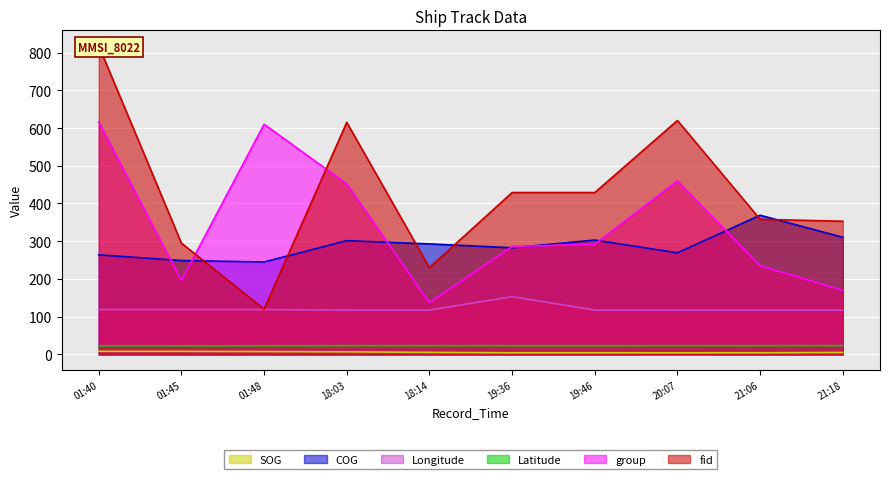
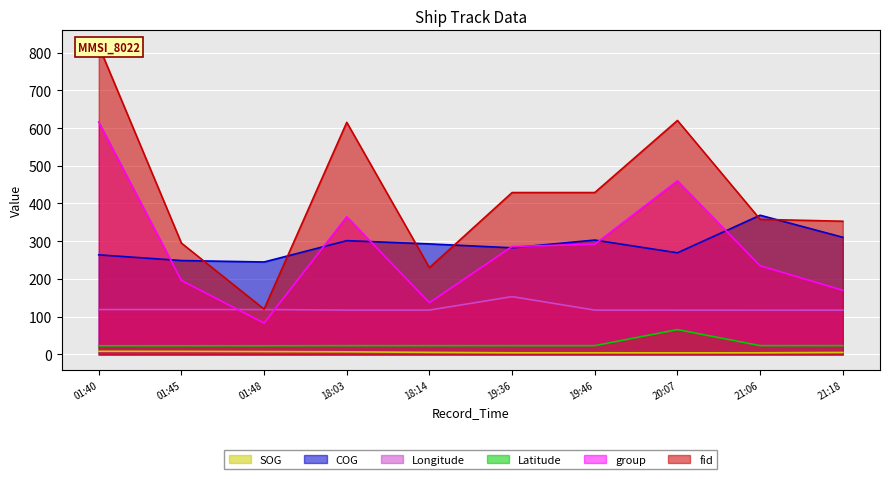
  {
    "SOG": {
      "01:40": 10,
      "01:45": 10,
      "01:48": 10,
      "18:03": 10,
      "18:14": 10,
      "19:36": 0,
      "19:46": 0,
      "20:07": 0,
      "21:06": 0,
      "21:18": 10
    },
    "COG": {
      "01:40": 260,
      "01:45": 250,
      "01:48": 250,
      "18:03": 300,
      "18:14": 290,
      "19:46": 300,
      "20:07": 270,
      "21:06": 370,
      "21:18": 310
    },
    "Longitude": {
      "01:40": 120,
      "01:45": 120,
      "18:03": 120,
      "18:14": 120,
      "19:36": 150,
      "19:46": 120,
      "20:07": 120,
      "21:06": 120,
      "21:18": 120
    },
    "Latitude": {
      "01:40": 20,
      "01:45": 20,
      "01:48": 20,
      "18:03": 20,
      "18:14": 20,
      "19:36": 20,
      "19:46": 20,
-     "20:07": 20,
+     "20:07": 70,
      "21:06": 20,
      "21:18": 20
    },
    "group": {
      "01:40": 620,
      "01:45": 200,
-     "01:48": 610,
-     "18:03": 450,
+     "01:48": 80,
+     "18:03": 370,
      "18:14": 140,
      "19:46": 290,
      "20:07": 460,
      "21:06": 240,
      "21:18": 170
    },
    "fid": {
      "01:45": 300,
      "18:03": 620,
      "18:14": 230,
      "19:36": 430,
      "19:46": 430,
      "20:07": 620,
      "21:06": 360,
      "21:18": 350
    }
  }
